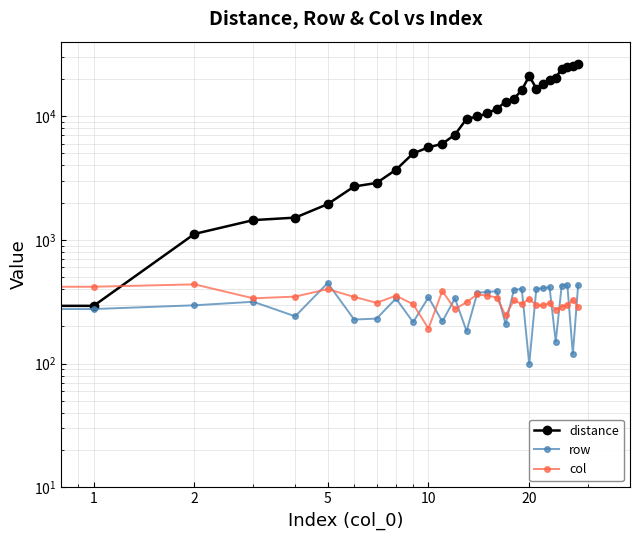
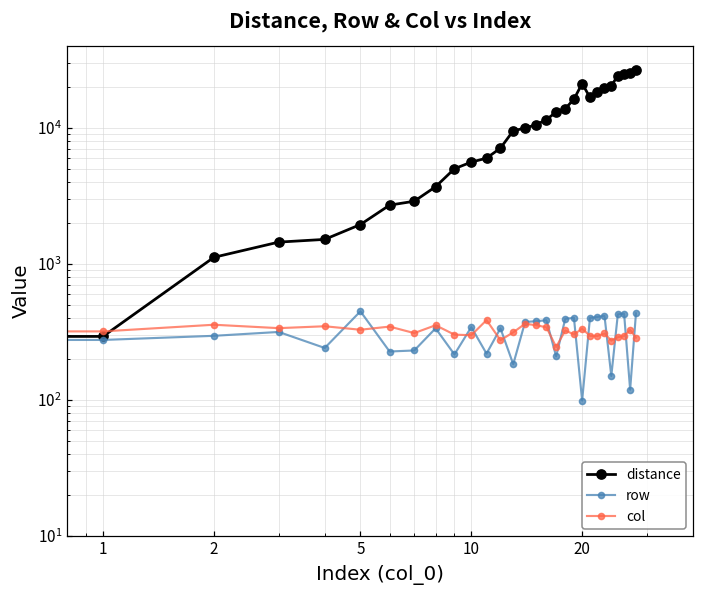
  {
    "distance": {
      "1": 290,
      "2": 1100,
      "5": 1900,
      "10": 6000,
      "20": 21000
    },
    "row": {
      "1": 280,
      "2": 300,
      "5": 450,
      "10": 340,
      "20": 100
    },
    "col": {
-     "1": 420,
-     "2": 440,
-     "5": 400,
-     "10": 190,
+     "1": 320,
+     "2": 360,
+     "5": 330,
+     "10": 300,
      "20": 330
    }
  }
